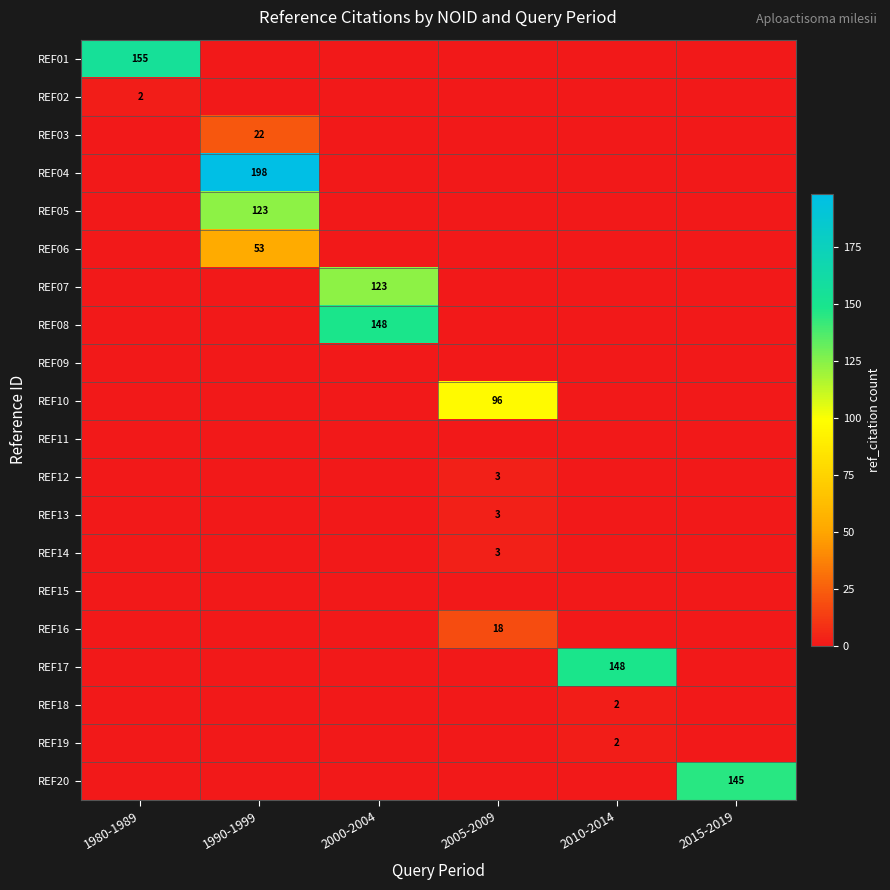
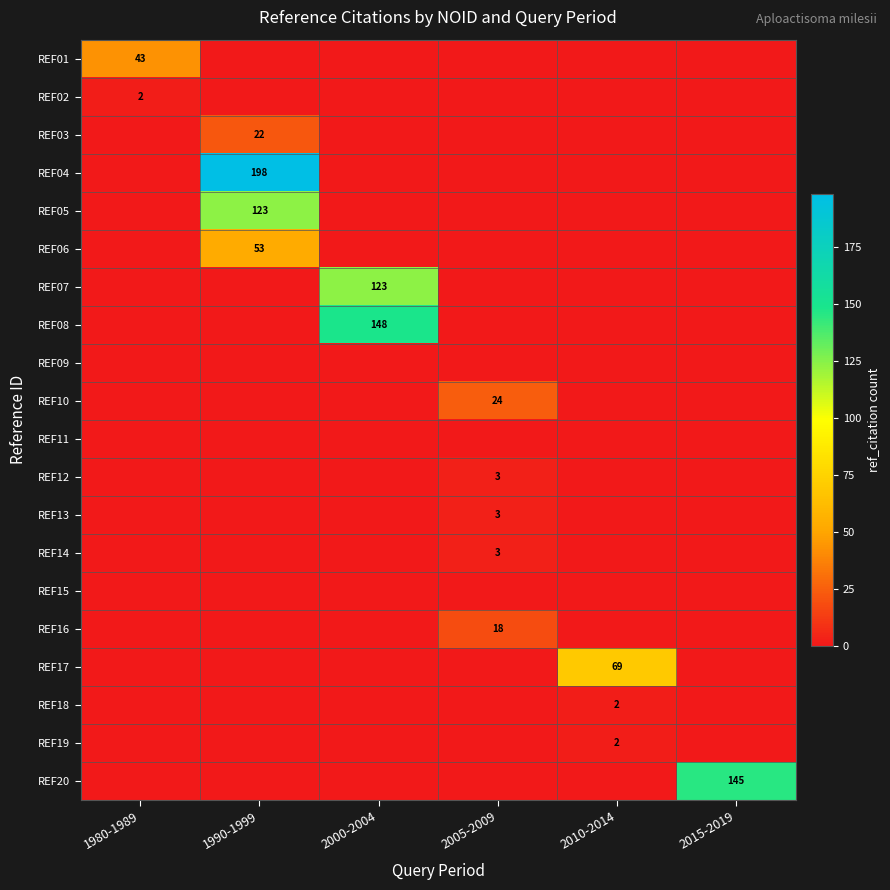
  {
    "REF01": {
-     "1980-1989": 155
+     "1980-1989": 43
    },
    "REF02": {
      "1980-1989": 2
    },
    "REF03": {
      "1990-1999": 22
    },
    "REF04": {
      "1990-1999": 198
    },
    "REF05": {
      "1990-1999": 123
    },
    "REF06": {
      "1990-1999": 53
    },
    "REF07": {
      "2000-2004": 123
    },
    "REF08": {
      "2000-2004": 148
    },
    "REF10": {
-     "2005-2009": 96
+     "2005-2009": 24
    },
    "REF12": {
      "2005-2009": 3
    },
    "REF13": {
      "2005-2009": 3
    },
    "REF14": {
      "2005-2009": 3
    },
    "REF16": {
      "2005-2009": 18
    },
    "REF17": {
-     "2010-2014": 148
+     "2010-2014": 69
    },
    "REF18": {
      "2010-2014": 2
    },
    "REF19": {
      "2010-2014": 2
    },
    "REF20": {
      "2015-2019": 145
    }
  }
